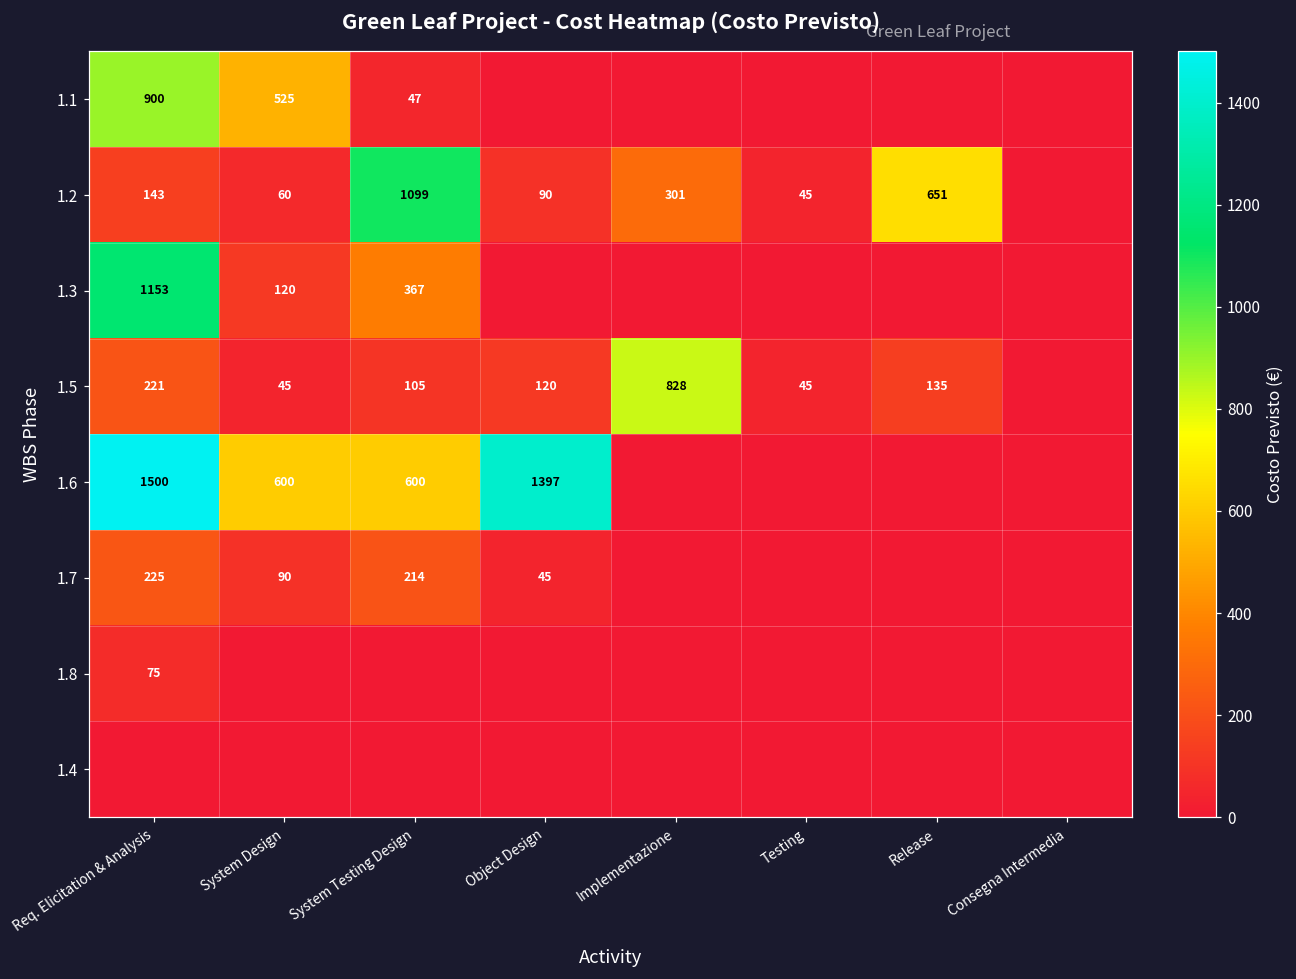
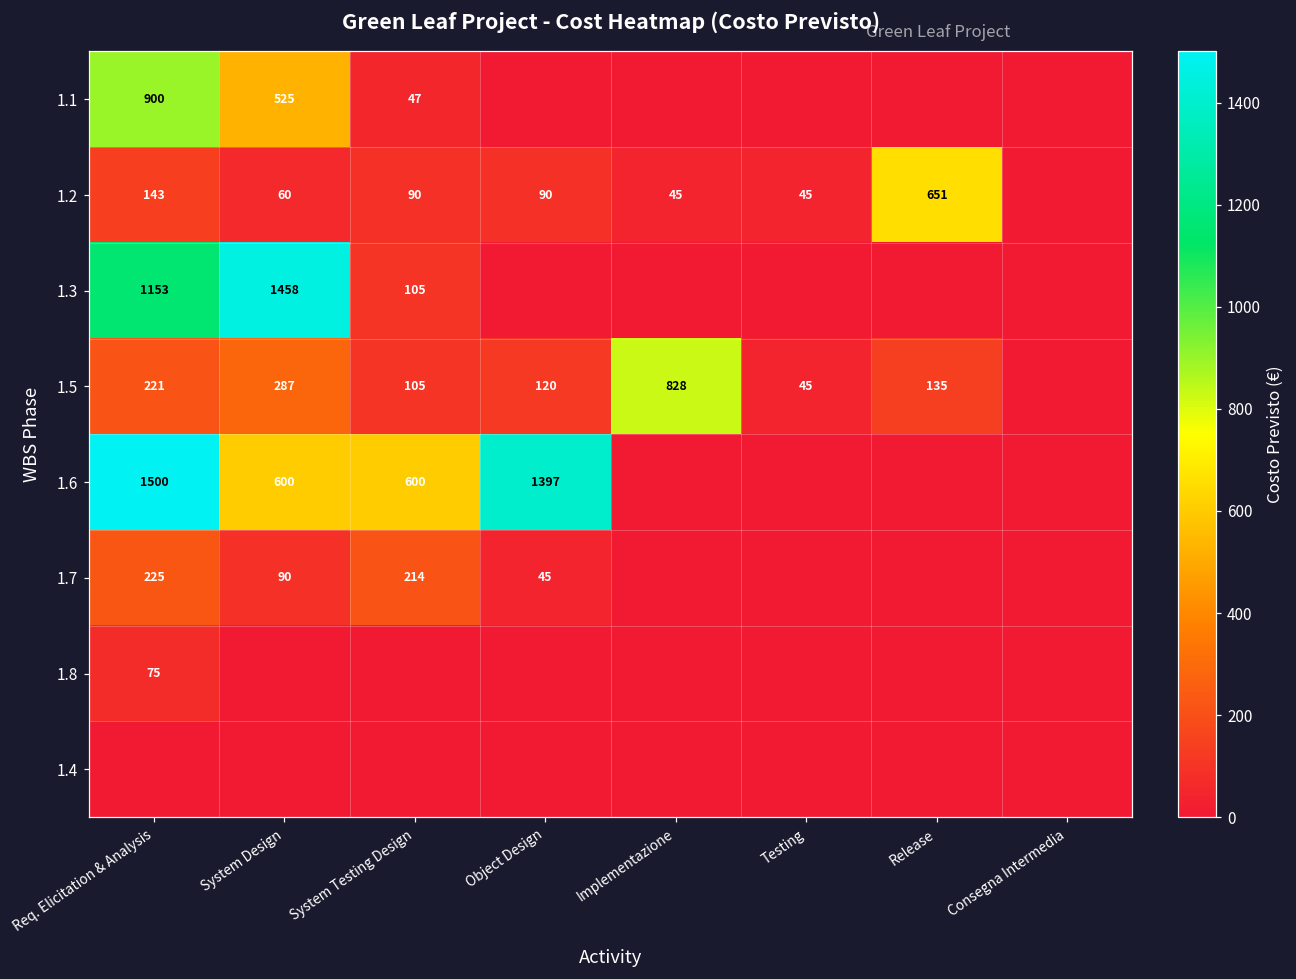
  {
    "1.1": {
      "Req. Elicitation & Analysis": 900,
      "System Design": 525,
      "System Testing Design": 47
    },
    "1.2": {
      "Req. Elicitation & Analysis": 143,
      "System Design": 60,
-     "System Testing Design": 1099,
+     "System Testing Design": 90,
      "Object Design": 90,
-     "Implementazione": 301,
+     "Implementazione": 45,
      "Testing": 45,
      "Release": 651
    },
    "1.3": {
      "Req. Elicitation & Analysis": 1153,
-     "System Design": 120,
-     "System Testing Design": 367
+     "System Design": 1458,
+     "System Testing Design": 105
    },
    "1.5": {
      "Req. Elicitation & Analysis": 221,
-     "System Design": 45,
+     "System Design": 287,
      "System Testing Design": 105,
      "Object Design": 120,
      "Implementazione": 828,
      "Testing": 45,
      "Release": 135
    },
    "1.6": {
      "Req. Elicitation & Analysis": 1500,
      "System Design": 600,
      "System Testing Design": 600,
      "Object Design": 1397
    },
    "1.7": {
      "Req. Elicitation & Analysis": 225,
      "System Design": 90,
      "System Testing Design": 214,
      "Object Design": 45
    },
    "1.8": {
      "Req. Elicitation & Analysis": 75
    }
  }
